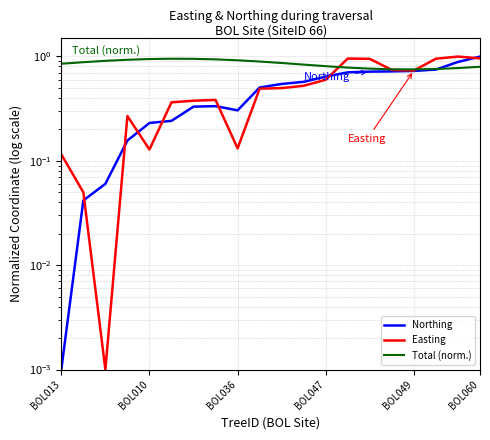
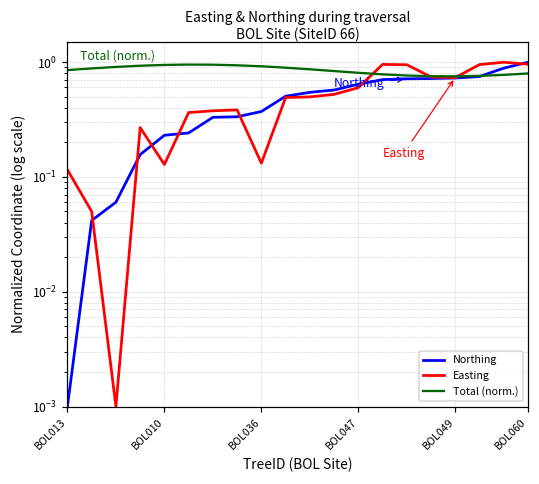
  {
    "Northing": {
      "BOL013": 0.0010,
      "BOL010": 0.23,
-     "BOL036": 0.30,
+     "BOL036": 0.37,
      "BOL047": 0.6
    },
    "Easting": {
      "BOL013": 0.12,
      "BOL010": 0.13,
      "BOL036": 0.13,
      "BOL047": 0.6
    },
    "Total (norm.)": {
      "BOL013": 0.9,
      "BOL010": 0.9,
      "BOL036": 0.9,
      "BOL047": 0.8,
      "BOL060": 0.8
    }
  }
